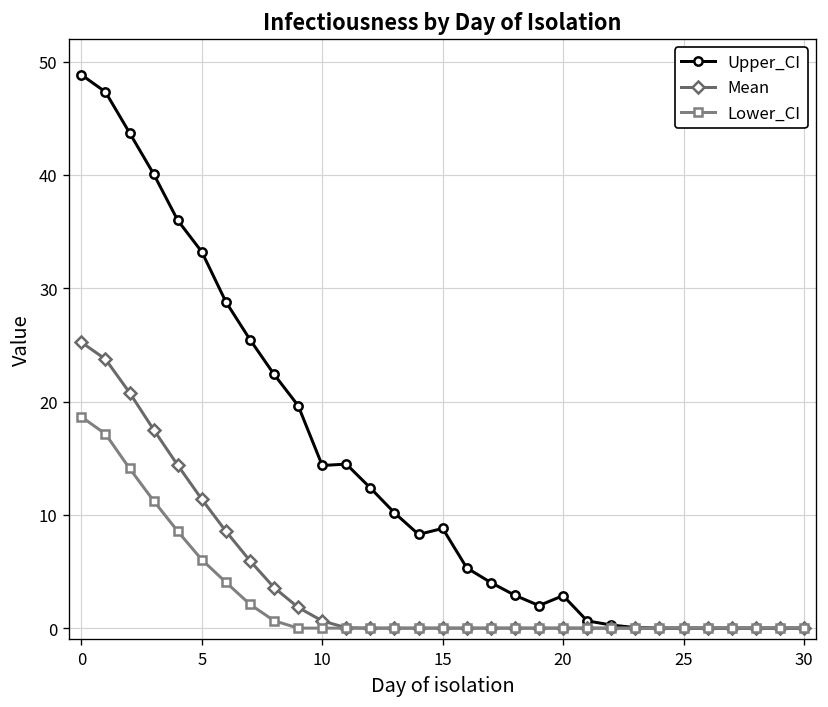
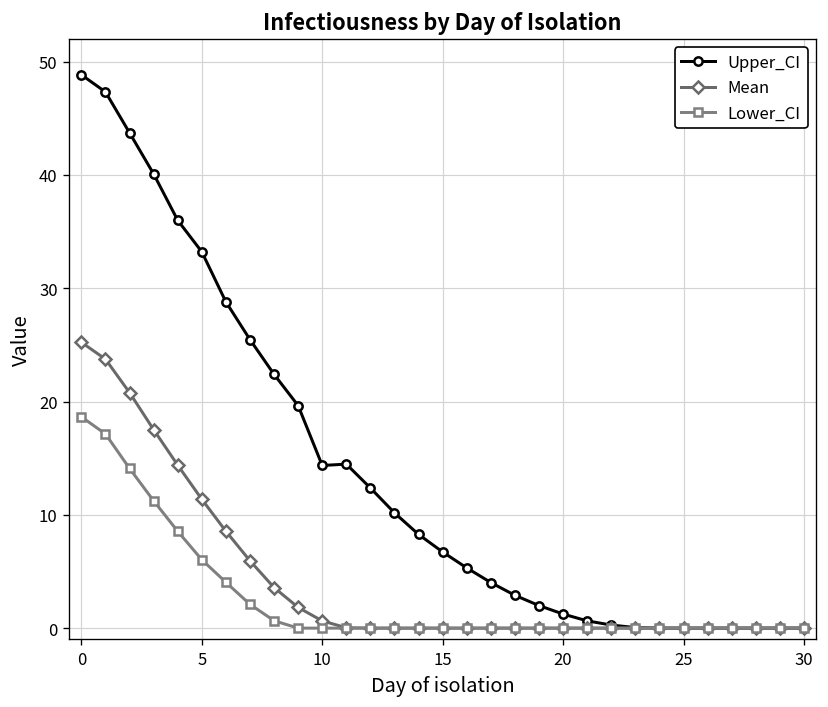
  {
    "Upper_CI": {
      "0": 49,
      "5": 33,
      "10": 14,
-     "15": 9,
-     "20": 3
+     "15": 7,
+     "20": 1
    }
  }
